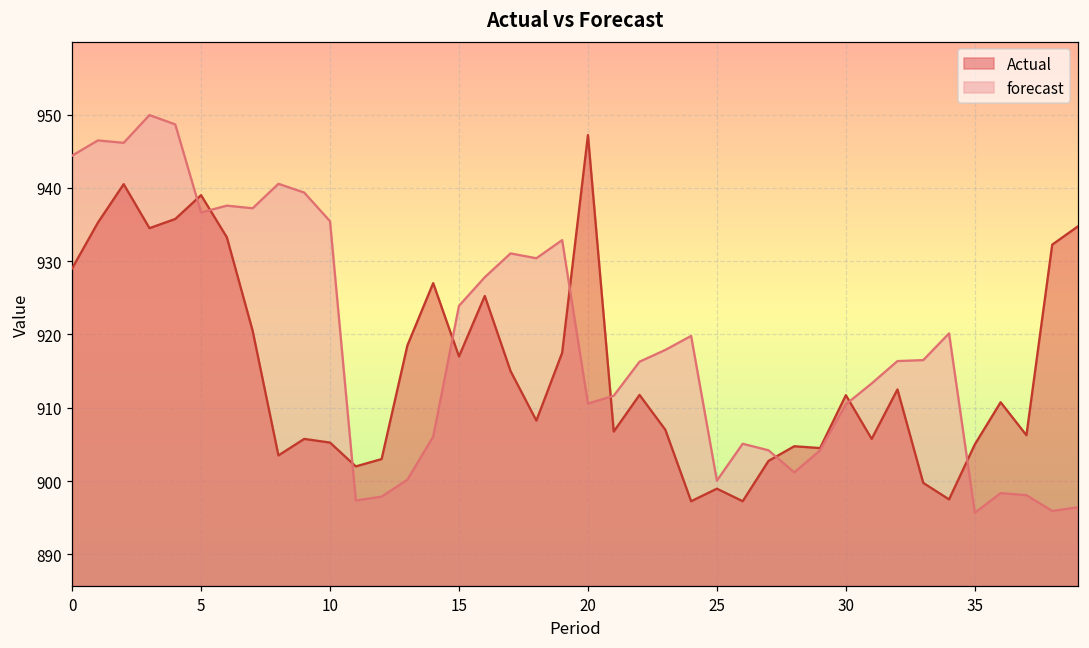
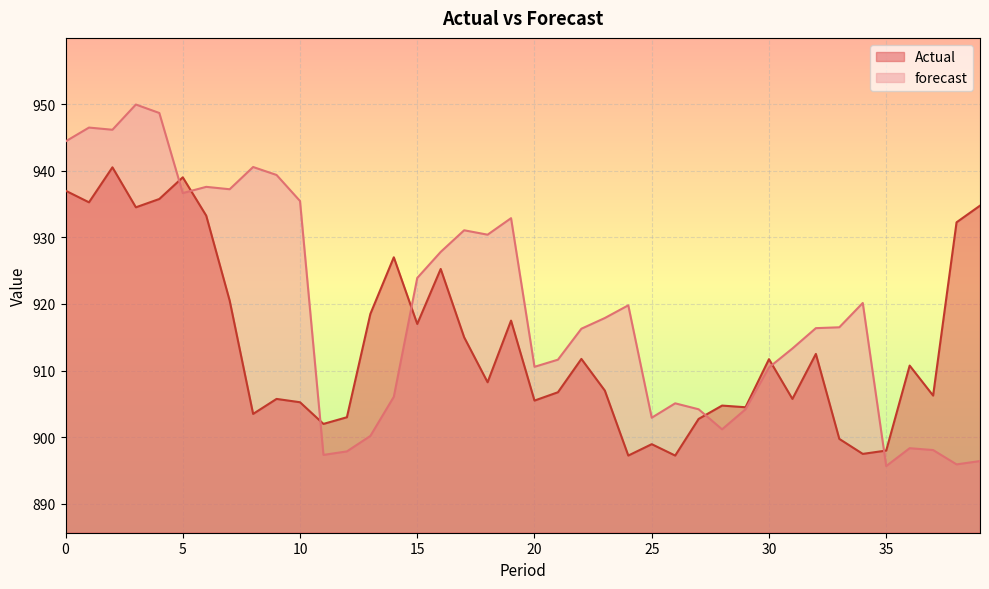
  {
    "Actual": {
-     "0": 929,
+     "0": 937,
      "5": 939,
      "10": 905,
      "15": 917,
-     "20": 947,
+     "20": 906,
      "25": 899,
      "30": 912,
-     "35": 905
+     "35": 898
    },
    "forecast": {
      "0": 944,
      "5": 937,
      "10": 935,
      "15": 924,
      "20": 911,
-     "25": 900,
+     "25": 903,
      "30": 910,
      "35": 896
    }
  }
